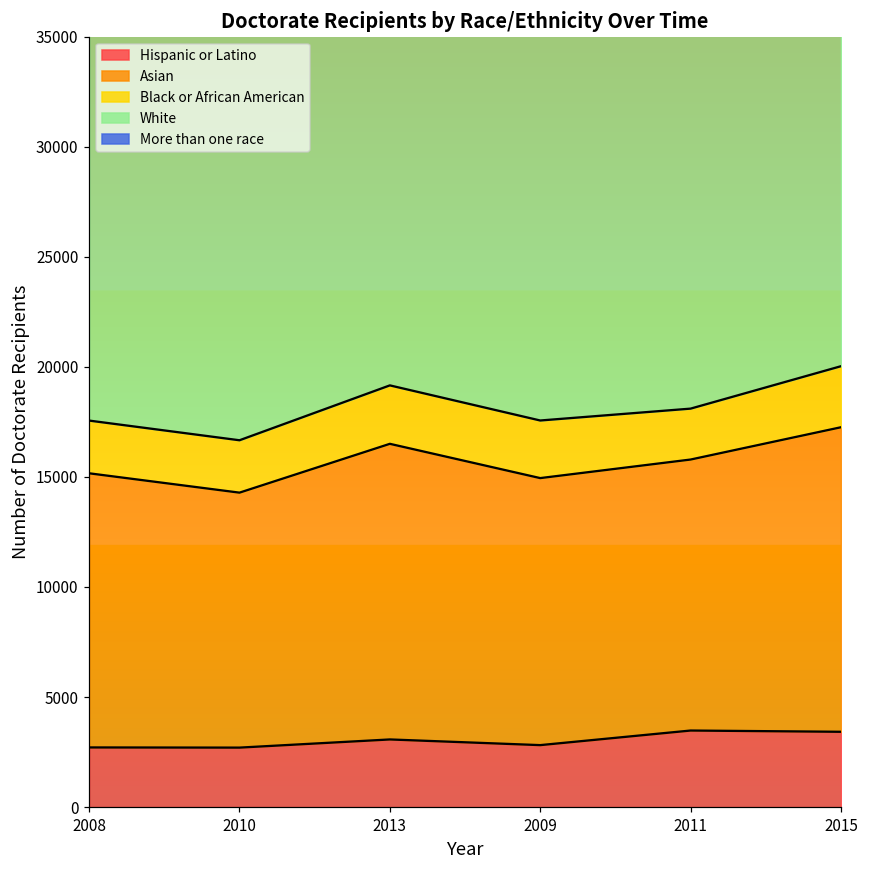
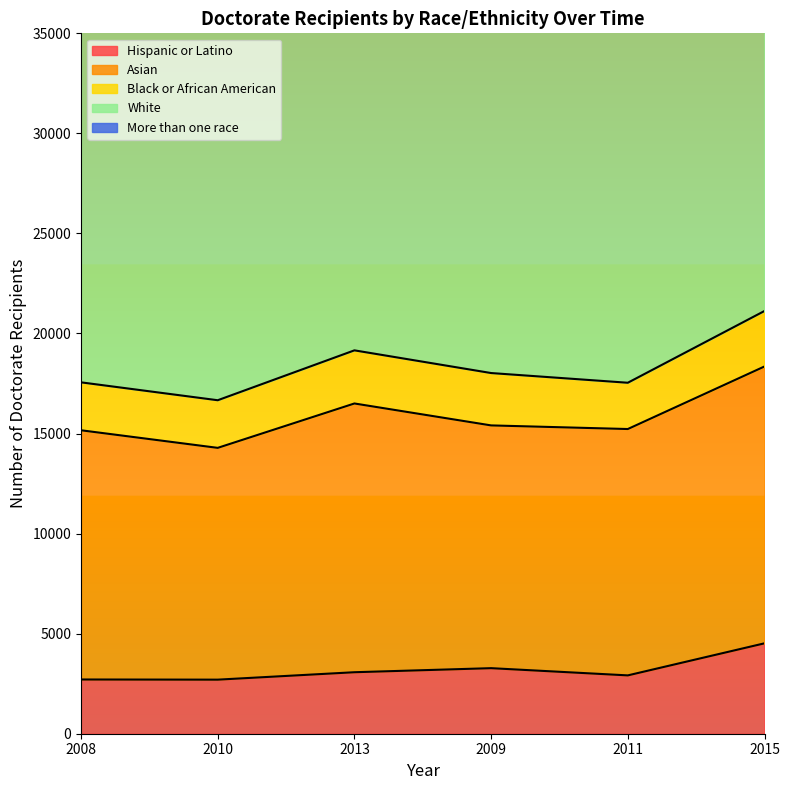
  {
    "Hispanic or Latino": {
      "2008": 2700,
      "2010": 2700,
      "2013": 3100,
-     "2009": 2800,
-     "2011": 3500,
-     "2015": 3400
+     "2009": 3300,
+     "2011": 2900,
+     "2015": 4500
    },
    "Asian": {
      "2008": 12500,
      "2010": 11600,
      "2013": 13400,
      "2009": 12100,
      "2011": 12300,
      "2015": 13800
    },
    "Black or African American": {
      "2008": 2400,
      "2010": 2400,
      "2013": 2700,
      "2009": 2600,
      "2011": 2300,
      "2015": 2800
    }
  }
